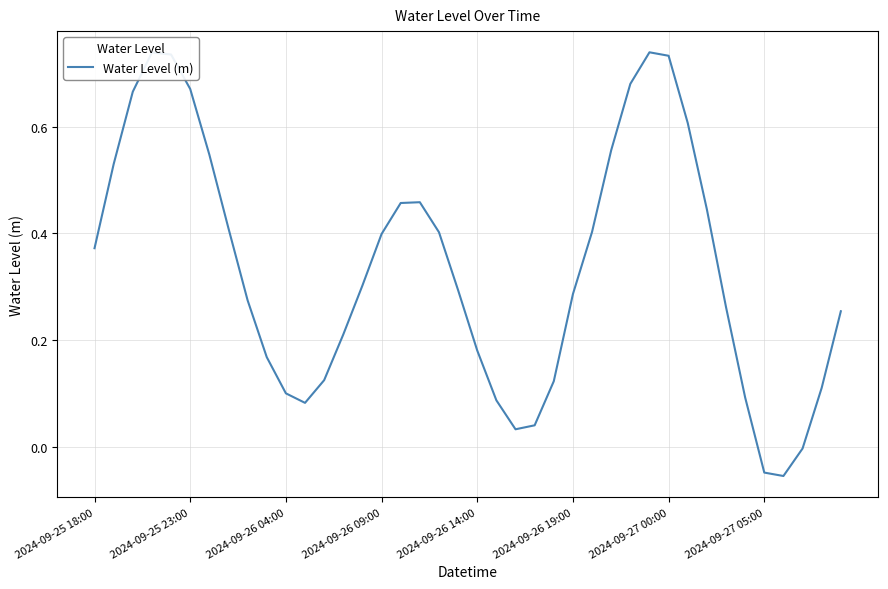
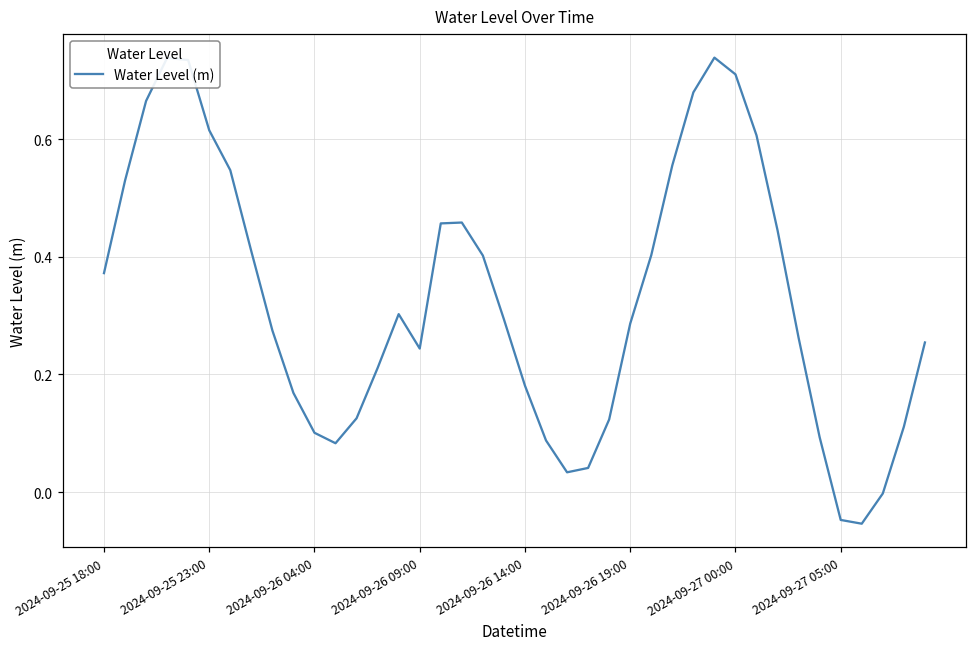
  {
    "2024-09-25 18:00": 0.37,
-   "2024-09-25 23:00": 0.67,
+   "2024-09-25 23:00": 0.62,
    "2024-09-26 04:00": 0.10,
-   "2024-09-26 09:00": 0.40,
+   "2024-09-26 09:00": 0.24,
    "2024-09-26 14:00": 0.18,
    "2024-09-26 19:00": 0.29,
-   "2024-09-27 00:00": 0.73,
+   "2024-09-27 00:00": 0.71,
    "2024-09-27 05:00": -0.05
  }
